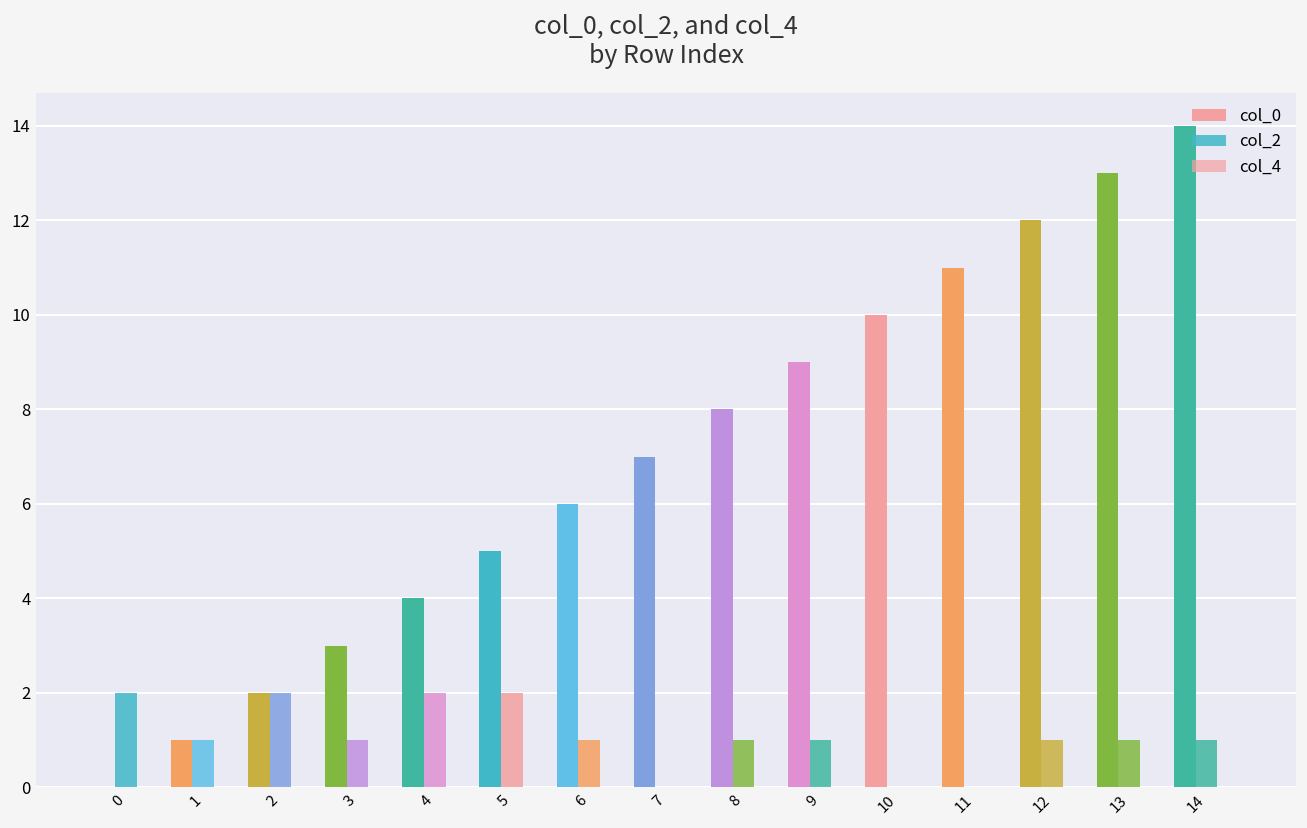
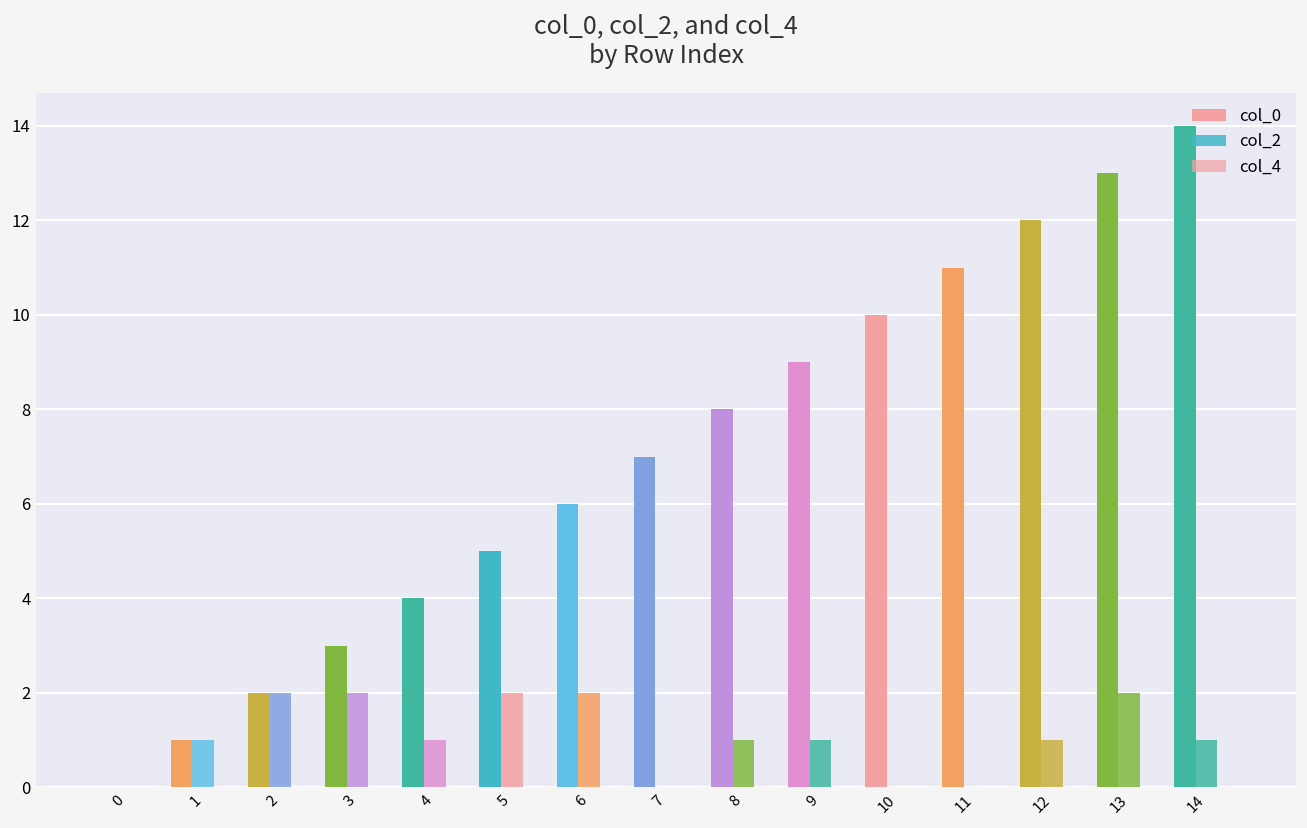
  {
    "col_2": {
-     "0": 2,
+     "0": 0,
      "1": 1,
      "2": 2,
-     "3": 1,
-     "4": 2,
+     "3": 2,
+     "4": 1,
      "5": 2,
-     "6": 1,
+     "6": 2,
      "7": 0,
      "8": 1,
      "9": 1,
      "10": 0,
      "11": 0,
      "12": 1,
-     "13": 1,
+     "13": 2,
      "14": 1
    }
  }
